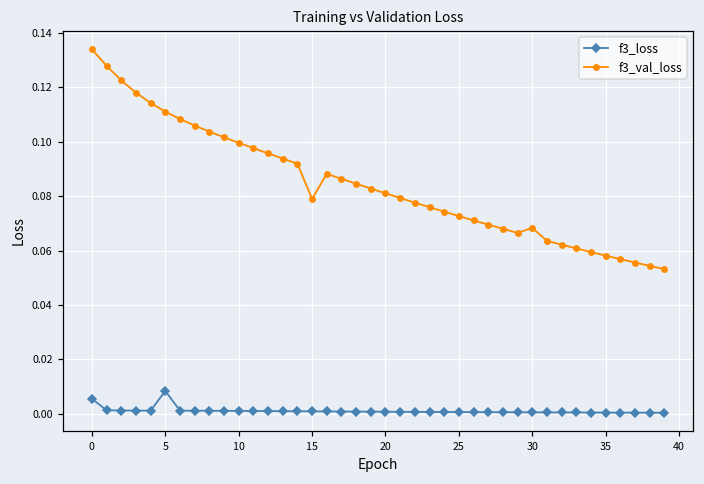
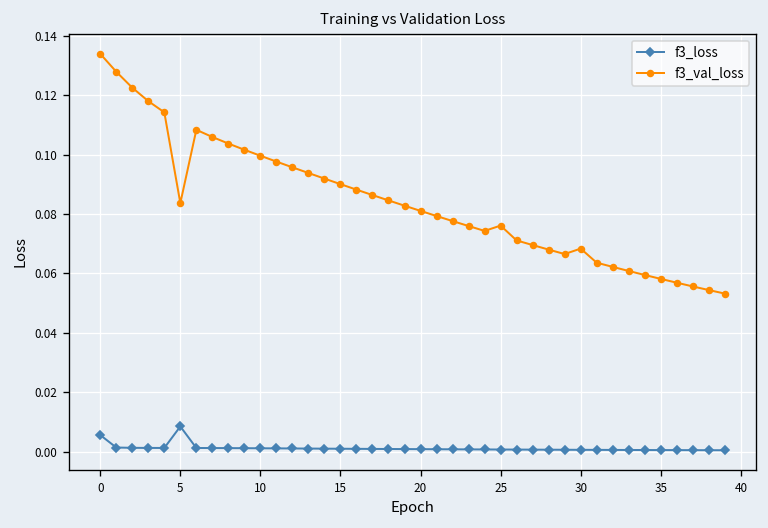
  {
    "f3_loss": {
      "0": 0.006,
      "5": 0.008,
      "10": 0.001,
      "15": 0.001,
      "20": 0.001,
      "25": 0.001,
      "30": 0.001,
      "35": 0.000
    },
    "f3_val_loss": {
      "0": 0.134,
-     "5": 0.111,
+     "5": 0.084,
      "10": 0.100,
-     "15": 0.079,
+     "15": 0.090,
      "20": 0.081,
-     "25": 0.073,
+     "25": 0.076,
      "30": 0.068,
      "35": 0.058
    }
  }
